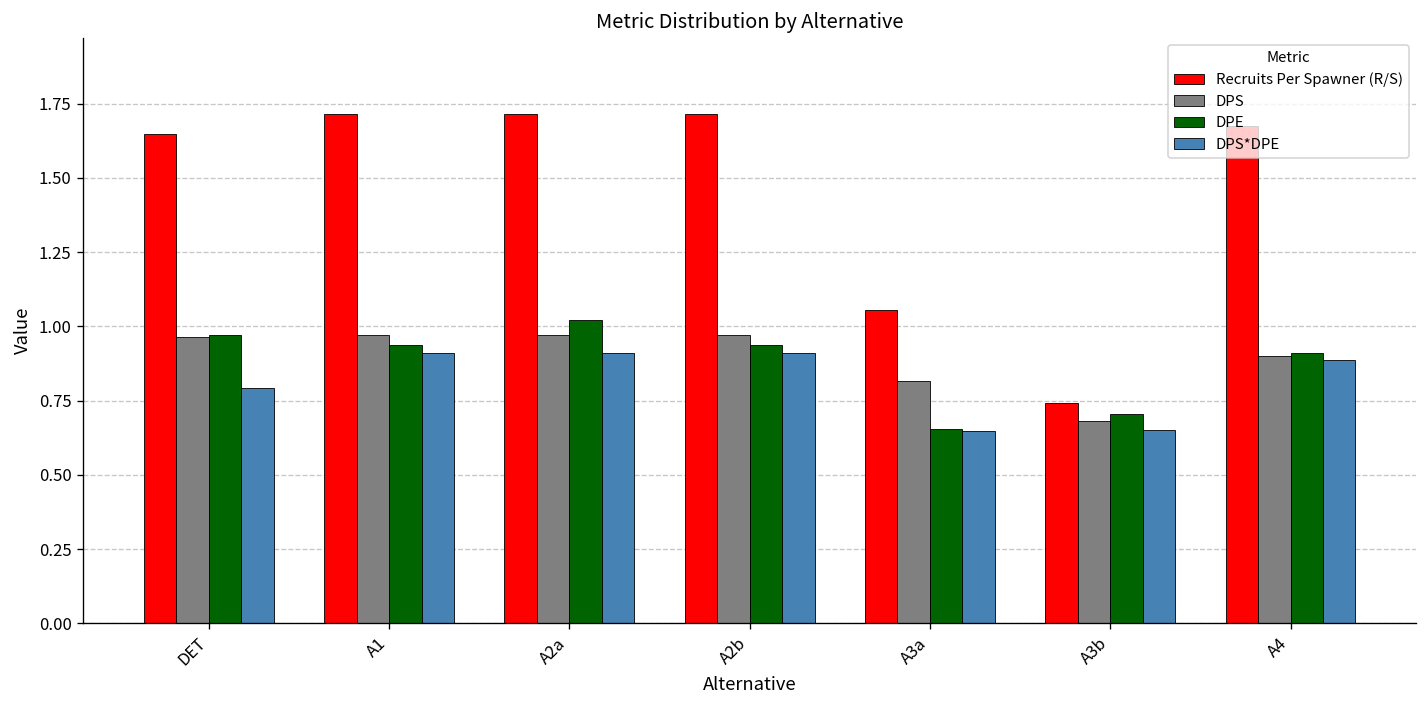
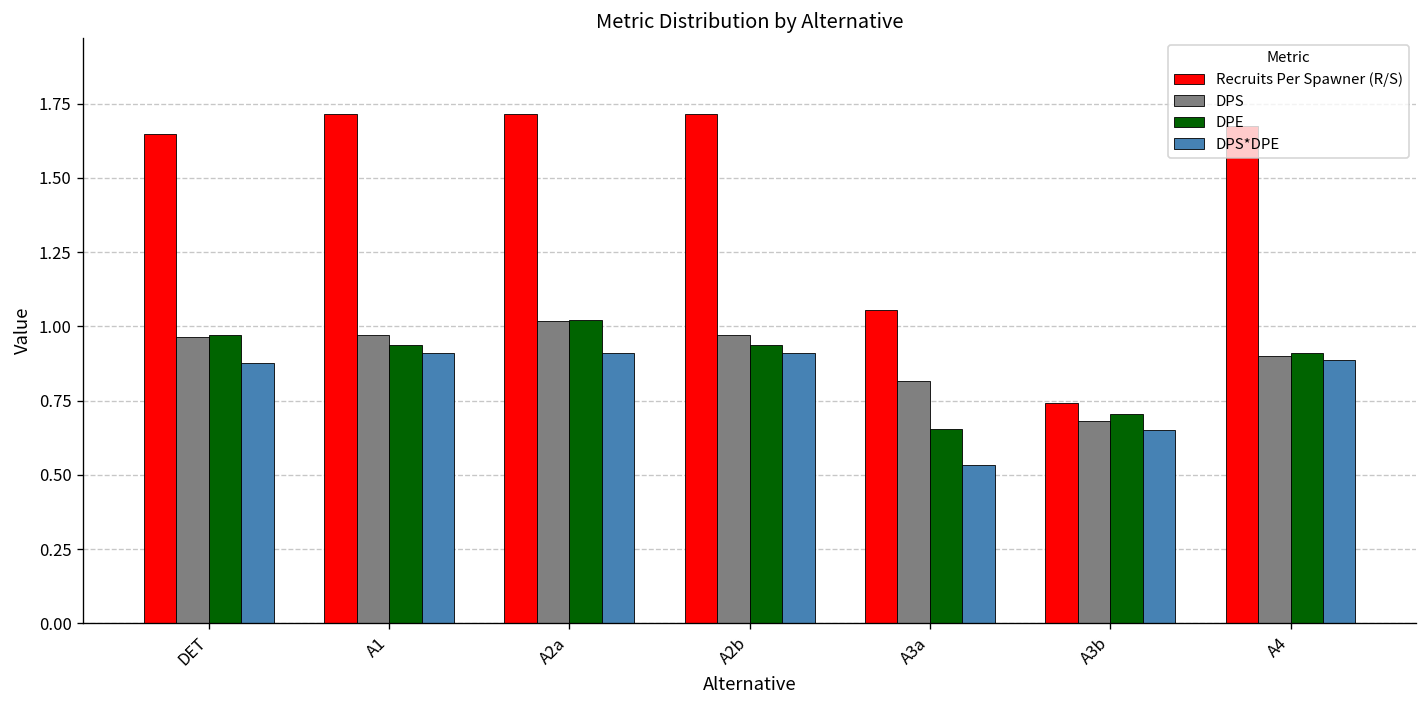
  {
    "Recruits Per Spawner (R/S)": {
      "DET": 1.65,
      "A1": 1.72,
      "A2a": 1.72,
      "A2b": 1.72,
      "A3a": 1.06,
      "A3b": 0.74
    },
    "DPS": {
      "DET": 0.97,
      "A1": 0.97,
-     "A2a": 0.97,
+     "A2a": 1.02,
      "A2b": 0.97,
      "A3a": 0.82,
      "A3b": 0.68,
      "A4": 0.90
    },
    "DPE": {
      "DET": 0.97,
      "A1": 0.94,
      "A2a": 1.02,
      "A2b": 0.94,
      "A3a": 0.66,
      "A3b": 0.71,
      "A4": 0.91
    },
    "DPS*DPE": {
-     "DET": 0.79,
+     "DET": 0.88,
      "A1": 0.91,
      "A2a": 0.91,
      "A2b": 0.91,
-     "A3a": 0.65,
+     "A3a": 0.53,
      "A3b": 0.65,
      "A4": 0.89
    }
  }
